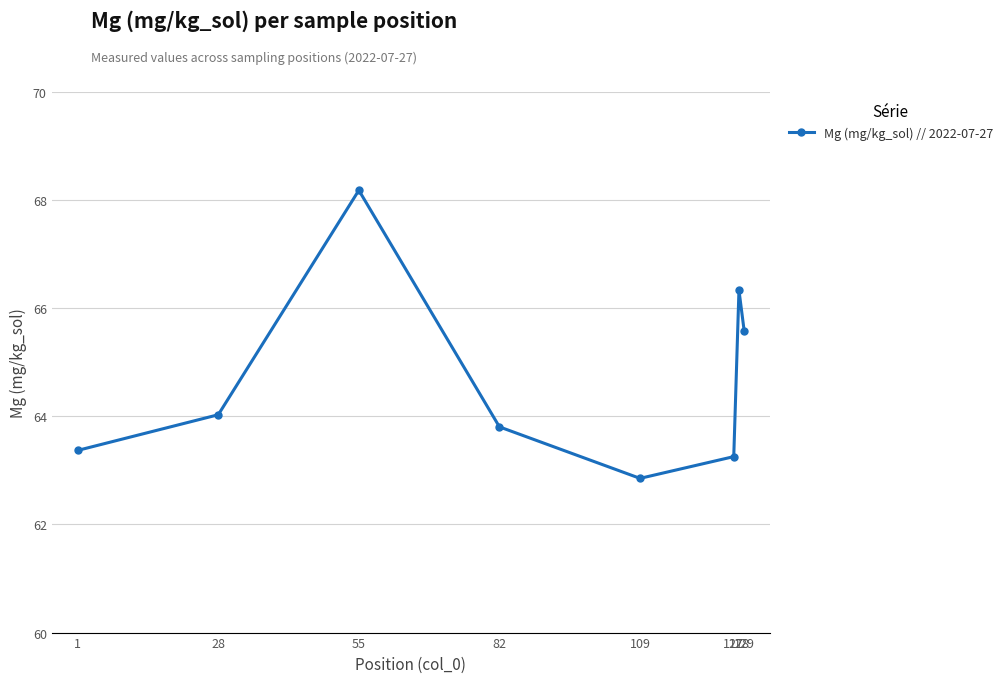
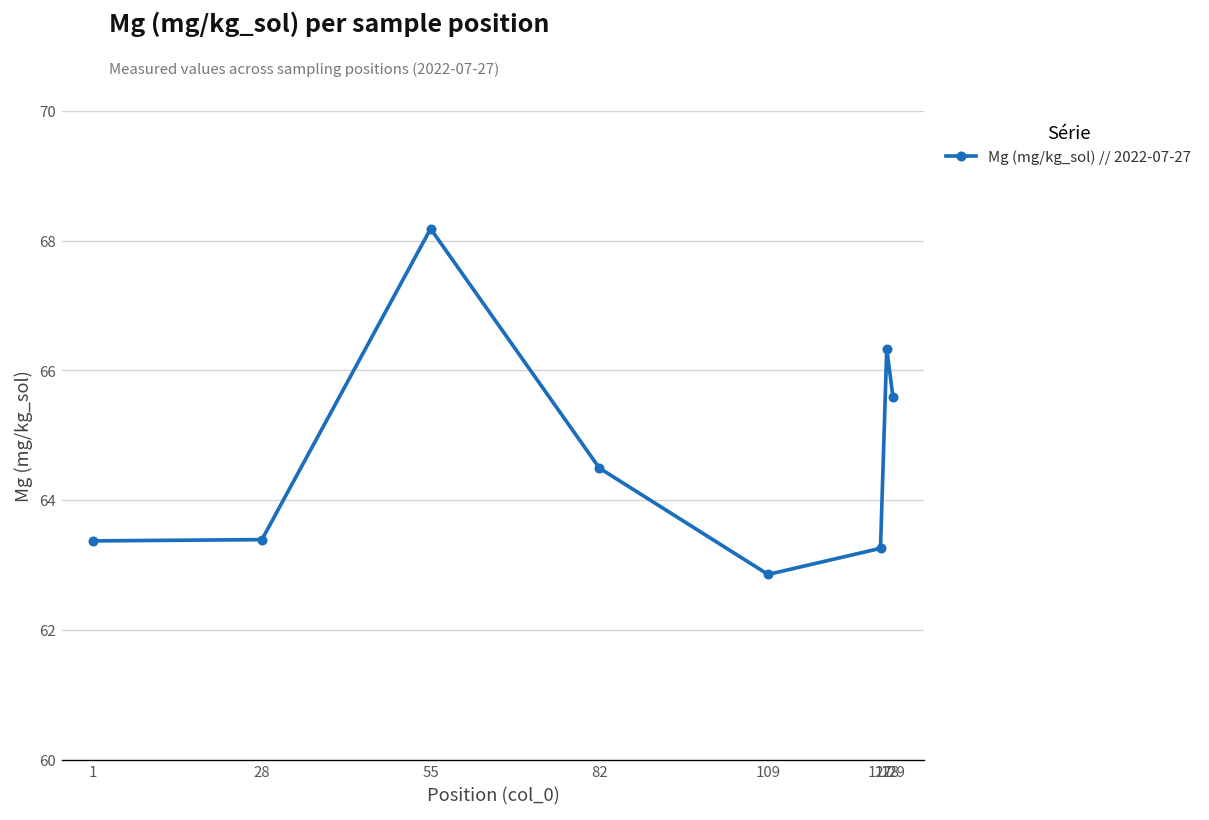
  {
    "1": 63.4,
-   "28": 64.0,
+   "28": 63.4,
    "55": 68.2,
-   "82": 63.8,
+   "82": 64.5,
    "109": 62.9
  }
